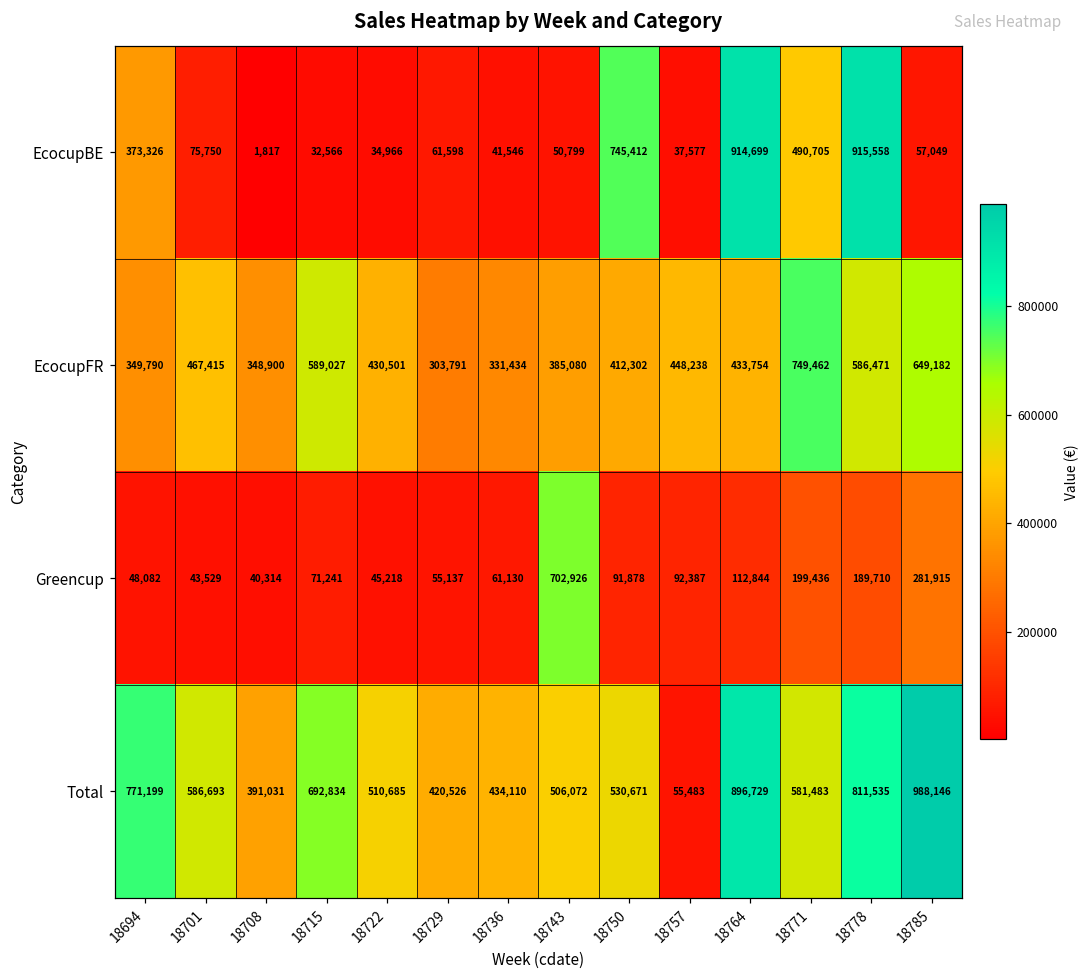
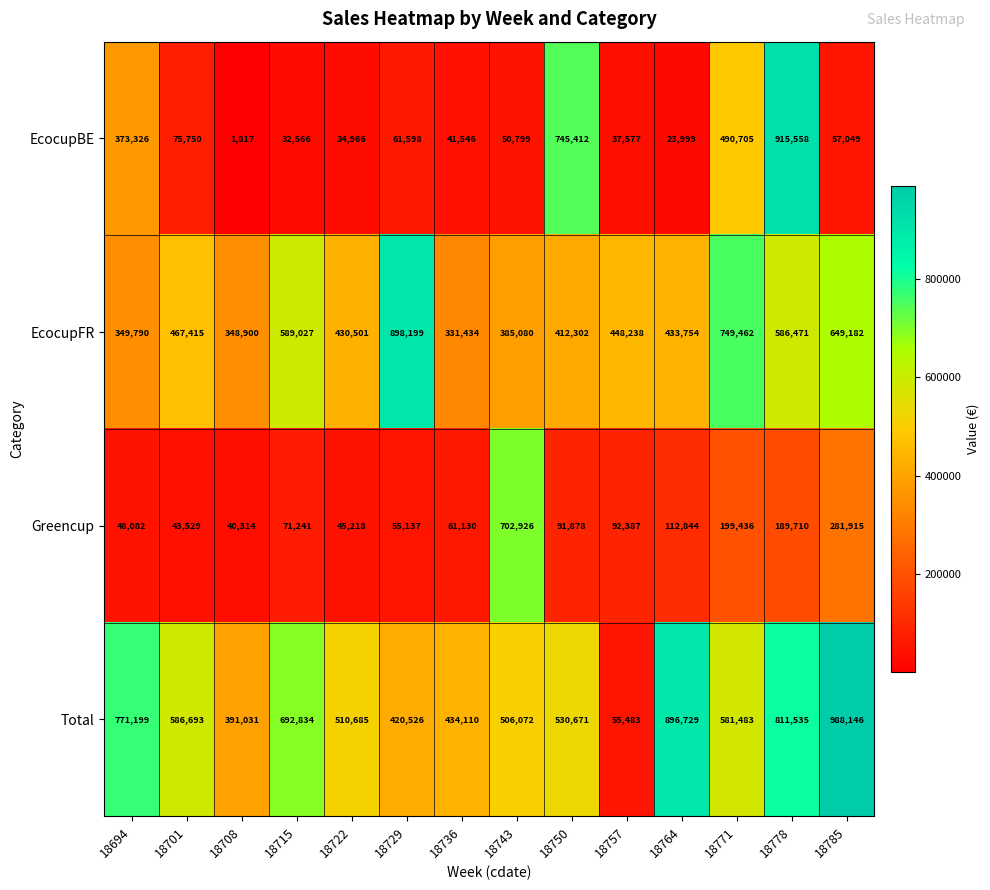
  {
    "EcocupBE": {
      "18694": "373,326",
      "18701": "75,750",
      "18708": "1,817",
      "18715": "32,566",
      "18722": "34,966",
      "18729": "61,598",
      "18736": "41,546",
      "18743": "50,799",
      "18750": "745,412",
      "18757": "37,577",
-     "18764": "914,699",
+     "18764": "23,999",
      "18771": "490,705",
      "18778": "915,558",
      "18785": "57,049"
    },
    "EcocupFR": {
      "18694": "349,790",
      "18701": "467,415",
      "18708": "348,900",
      "18715": "589,027",
      "18722": "430,501",
-     "18729": "303,791",
+     "18729": "898,199",
      "18736": "331,434",
      "18743": "385,080",
      "18750": "412,302",
      "18757": "448,238",
      "18764": "433,754",
      "18771": "749,462",
      "18778": "586,471",
      "18785": "649,182"
    },
    "Greencup": {
      "18694": "48,082",
      "18701": "43,529",
      "18708": "40,314",
      "18715": "71,241",
      "18722": "45,218",
      "18729": "55,137",
      "18736": "61,130",
      "18743": "702,926",
      "18750": "91,878",
      "18757": "92,387",
      "18764": "112,844",
      "18771": "199,436",
      "18778": "189,710",
      "18785": "281,915"
    },
    "Total": {
      "18694": "771,199",
      "18701": "586,693",
      "18708": "391,031",
      "18715": "692,834",
      "18722": "510,685",
      "18729": "420,526",
      "18736": "434,110",
      "18743": "506,072",
      "18750": "530,671",
      "18757": "55,483",
      "18764": "896,729",
      "18771": "581,483",
      "18778": "811,535",
      "18785": "988,146"
    }
  }
